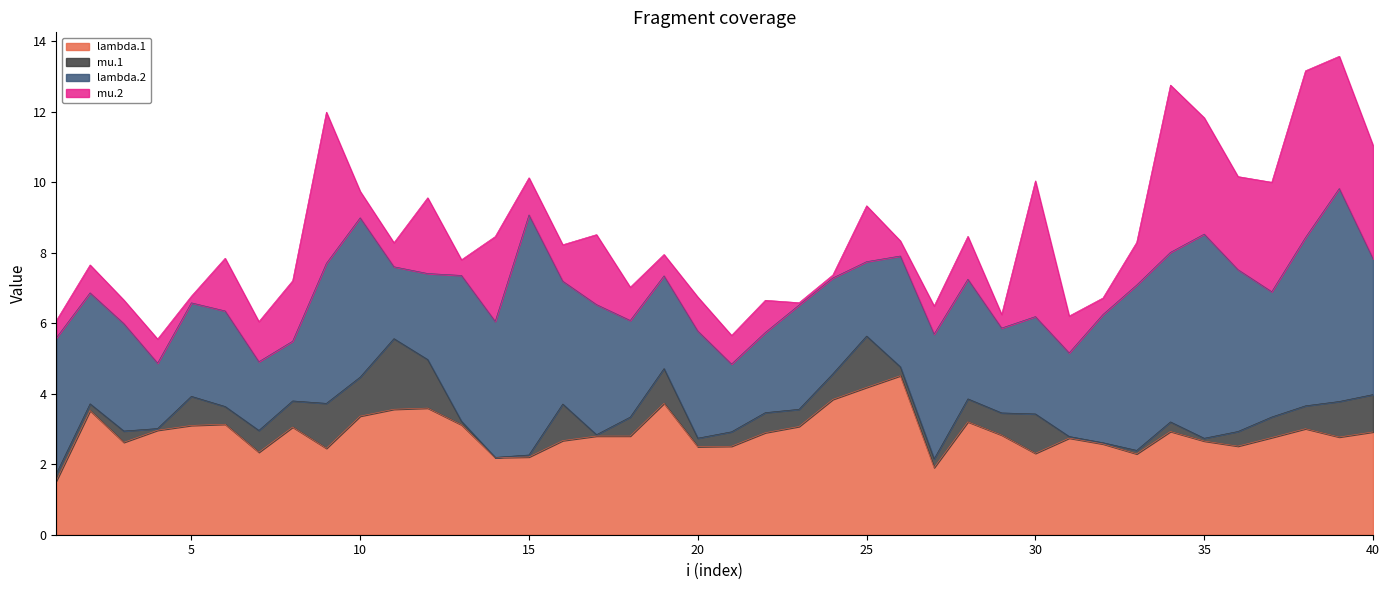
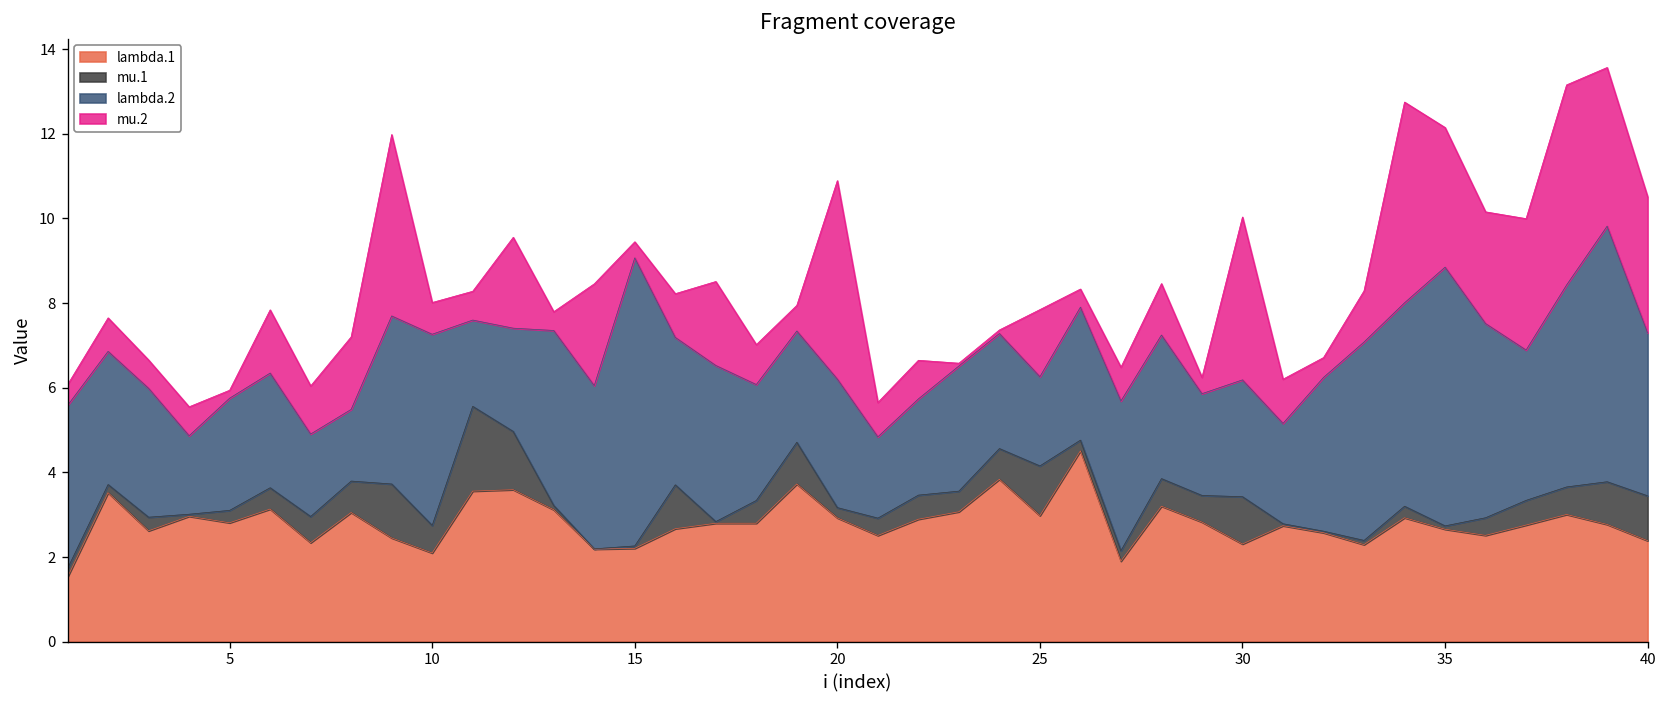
  {
    "lambda.1": {
-     "5": 3.1,
-     "10": 3.4,
-     "20": 2.5,
-     "25": 4.2,
+     "5": 2.8,
+     "10": 2.1,
+     "20": 2.9,
+     "25": 3.0,
      "30": 2.3,
      "35": 2.7,
-     "40": 2.9
+     "40": 2.4
    },
    "mu.1": {
-     "5": 0.8,
-     "10": 1.1,
+     "5": 0.3,
+     "10": 0.7,
      "20": 0.2,
-     "25": 1.5,
+     "25": 1.2,
      "30": 1.1,
      "35": 0.1,
      "40": 1.1
    },
    "lambda.2": {
      "5": 2.7,
      "10": 4.5,
      "15": 6.8,
      "20": 3.0,
      "25": 2.1,
      "30": 2.8,
-     "35": 5.8,
+     "35": 6.1,
      "40": 3.9
    },
    "mu.2": {
      "5": 0.2,
      "10": 0.8,
-     "15": 1.1,
-     "20": 1.0,
+     "15": 0.4,
+     "20": 4.7,
      "25": 1.6,
      "30": 3.8,
      "35": 3.3,
      "40": 3.2
    }
  }
